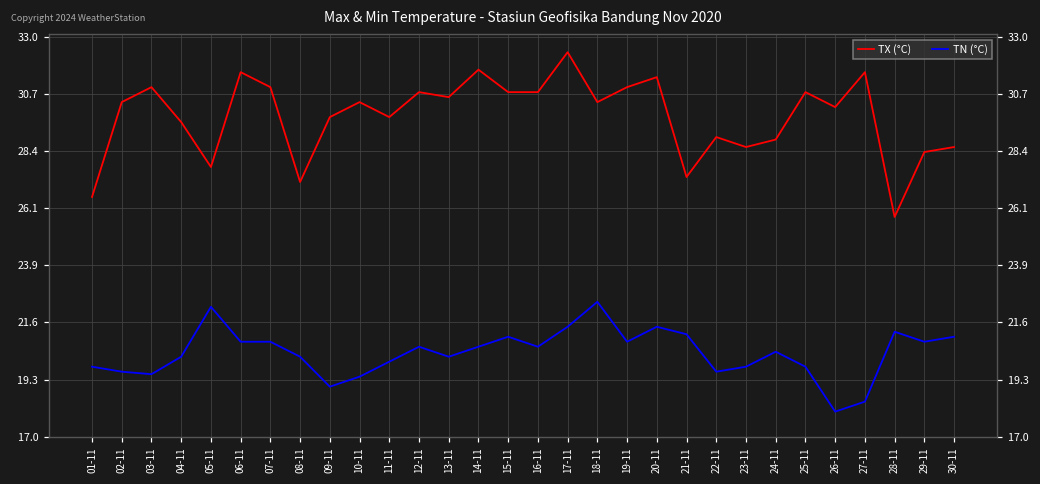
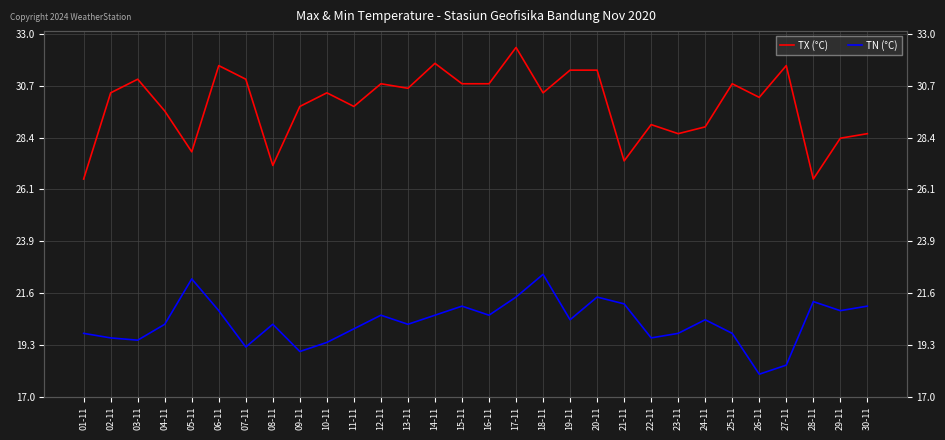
  {
    "TX (°C)": {
      "01-11": 26.6,
      "02-11": 30.4,
      "03-11": 31.0,
      "04-11": 29.6,
      "05-11": 27.8,
      "06-11": 31.6,
      "07-11": 31.0,
      "08-11": 27.2,
      "09-11": 29.8,
      "10-11": 30.4,
      "11-11": 29.8,
      "12-11": 30.8,
      "13-11": 30.6,
      "14-11": 31.7,
      "15-11": 30.8,
      "16-11": 30.8,
      "17-11": 32.4,
      "18-11": 30.4,
-     "19-11": 31.0,
+     "19-11": 31.4,
      "20-11": 31.4,
      "21-11": 27.4,
      "22-11": 29.0,
      "23-11": 28.6,
      "24-11": 28.9,
      "25-11": 30.8,
      "26-11": 30.2,
      "27-11": 31.6,
-     "28-11": 25.8,
+     "28-11": 26.6,
      "29-11": 28.4,
      "30-11": 28.6
    },
    "TN (°C)": {
      "01-11": 19.8,
      "02-11": 19.6,
      "03-11": 19.5,
      "04-11": 20.2,
      "05-11": 22.2,
      "06-11": 20.8,
-     "07-11": 20.8,
+     "07-11": 19.2,
      "08-11": 20.2,
      "09-11": 19.0,
      "10-11": 19.4,
      "11-11": 20.0,
      "12-11": 20.6,
      "13-11": 20.2,
      "14-11": 20.6,
      "15-11": 21.0,
      "16-11": 20.6,
      "17-11": 21.4,
      "18-11": 22.4,
-     "19-11": 20.8,
+     "19-11": 20.4,
      "20-11": 21.4,
      "21-11": 21.1,
      "22-11": 19.6,
      "23-11": 19.8,
      "24-11": 20.4,
      "25-11": 19.8,
      "26-11": 18.0,
      "27-11": 18.4,
      "28-11": 21.2,
      "29-11": 20.8,
      "30-11": 21.0
    }
  }
